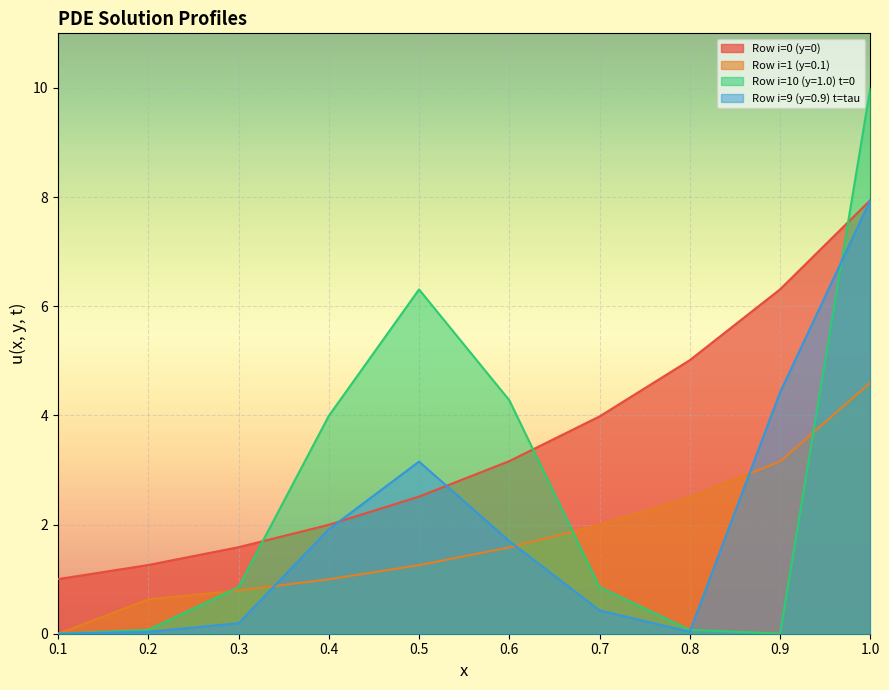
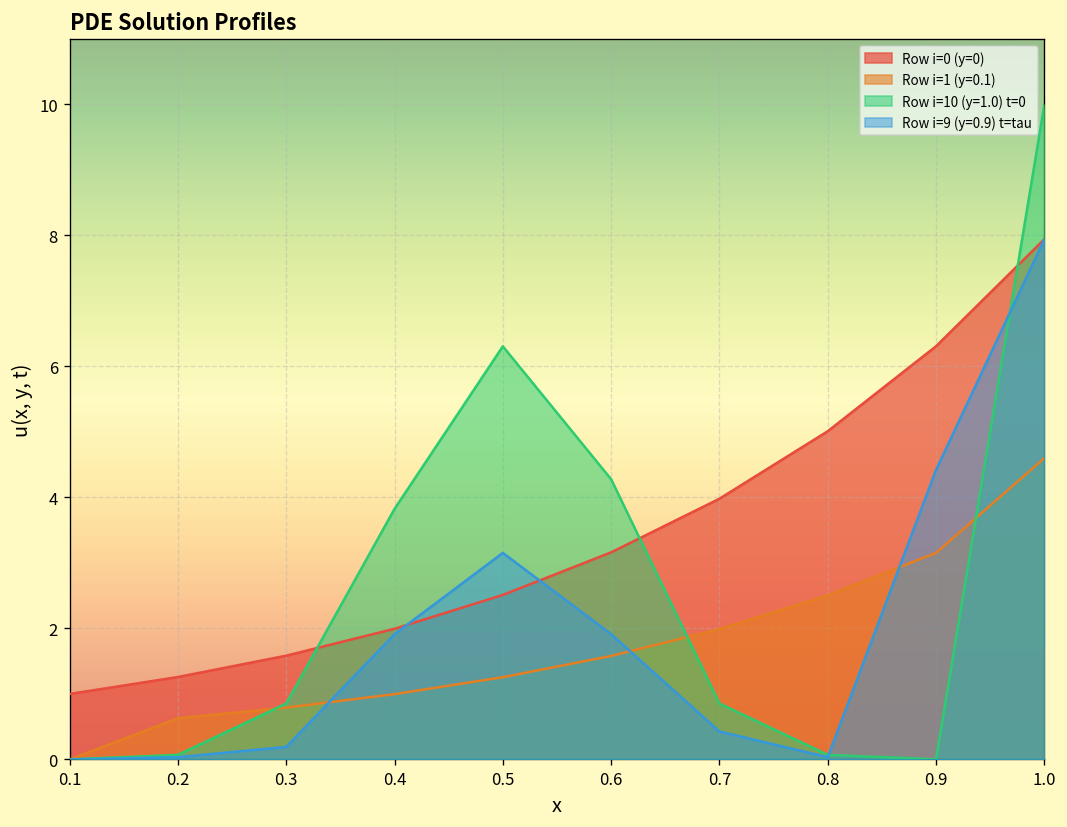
  {
    "Row i=10 (y=1.0) t=0": {
      "0.3": 0.9,
-     "0.4": 4.0,
+     "0.4": 3.8,
      "0.5": 6.3,
      "0.6": 4.3,
      "0.7": 0.9,
      "0.9": 0.0,
      "1.0": 10.0
    },
    "Row i=9 (y=0.9) t=tau": {
      "0.3": 0.2,
      "0.4": 1.9,
      "0.5": 3.2,
-     "0.6": 1.7,
+     "0.6": 1.9,
      "0.7": 0.4,
      "0.9": 4.4
    }
  }
